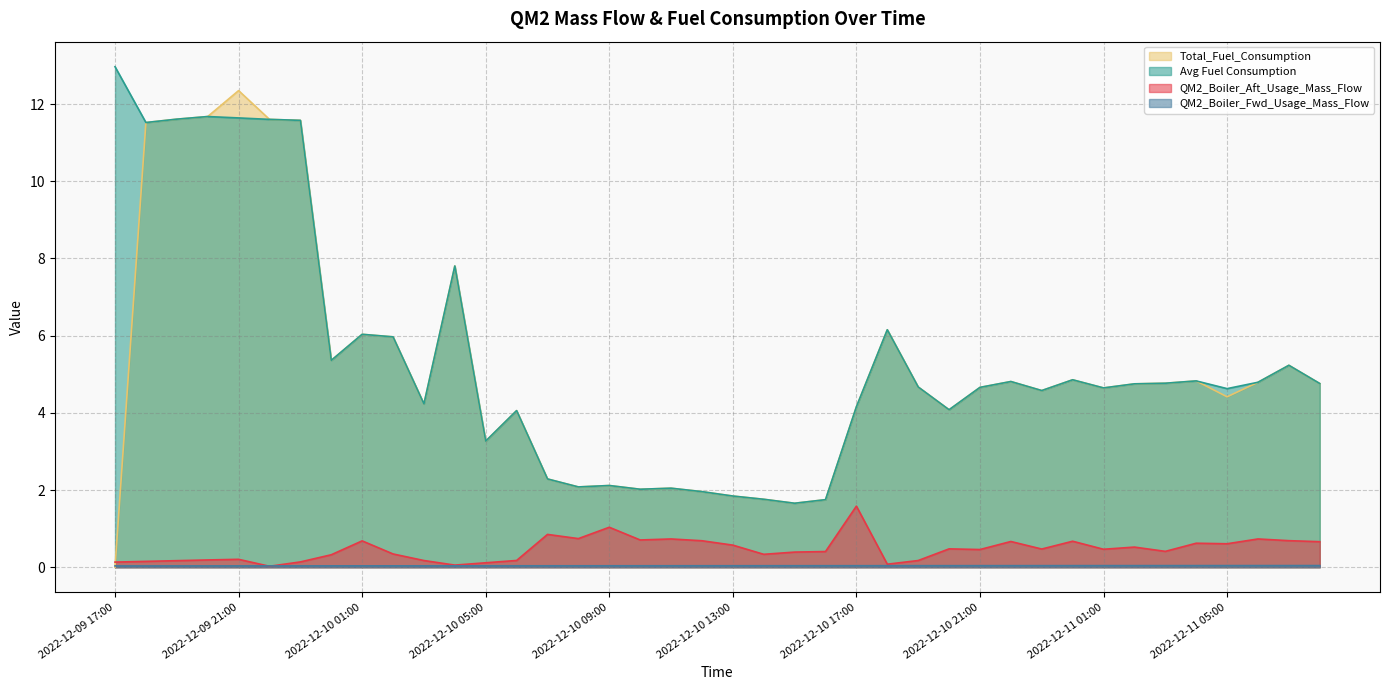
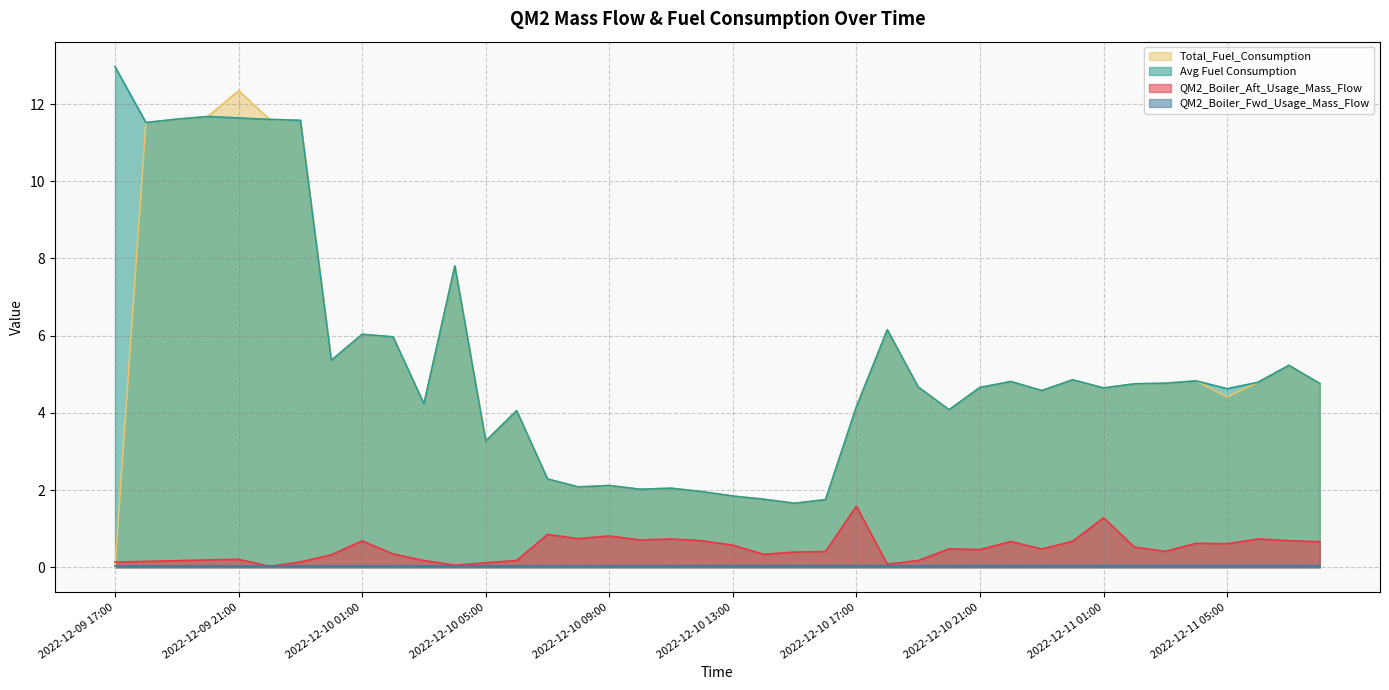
  {
    "Total_Fuel_Consumption": {
      "2022-12-09 21:00": 12.3,
      "2022-12-11 05:00": 4.4
    },
    "QM2_Boiler_Aft_Usage_Mass_Flow": {
      "2022-12-09 17:00": 0.1,
      "2022-12-09 21:00": 0.2,
      "2022-12-10 01:00": 0.7,
      "2022-12-10 05:00": 0.1,
-     "2022-12-10 09:00": 1.0,
+     "2022-12-10 09:00": 0.8,
      "2022-12-10 13:00": 0.6,
      "2022-12-10 17:00": 1.6,
      "2022-12-10 21:00": 0.5,
-     "2022-12-11 01:00": 0.5,
+     "2022-12-11 01:00": 1.3,
      "2022-12-11 05:00": 0.6
    }
  }
